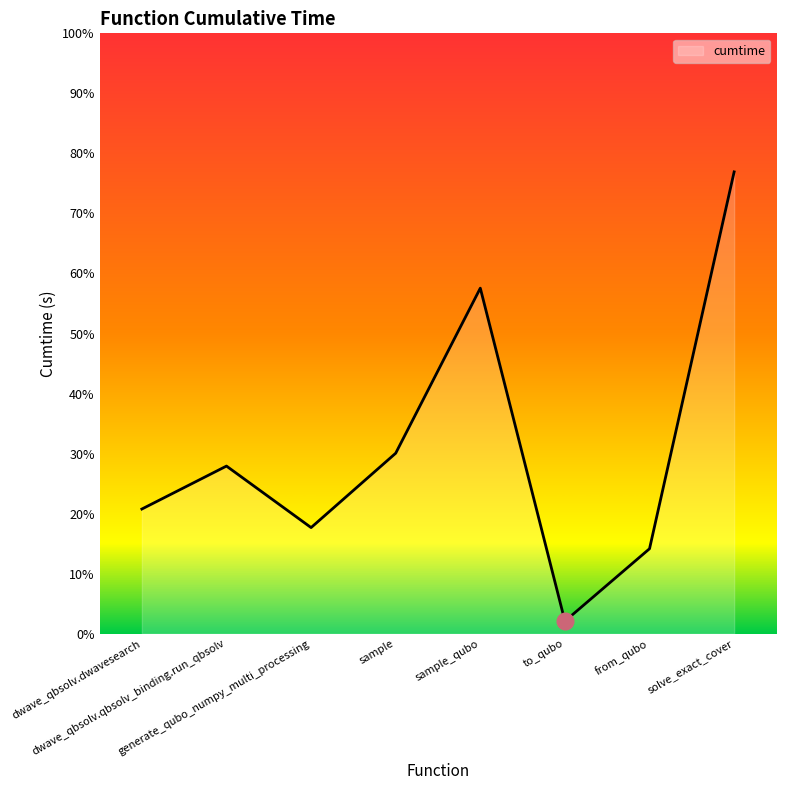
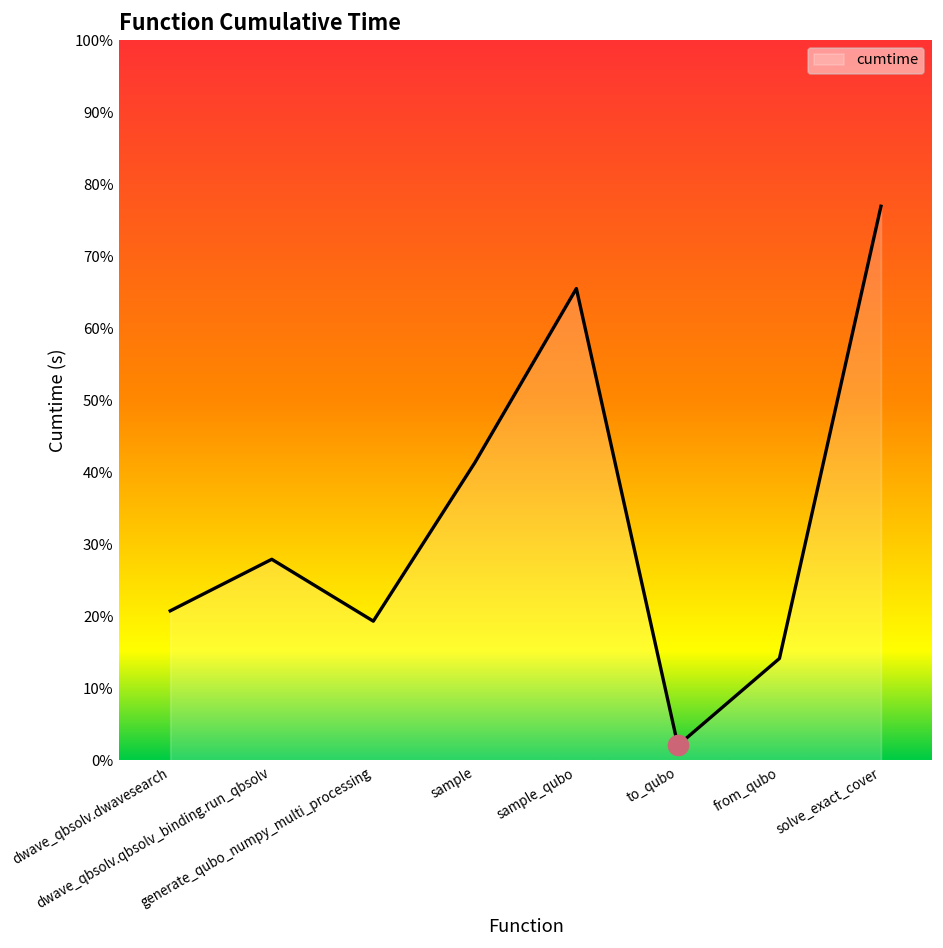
  {
    "cumtime": {
      "dwave_qbsolv.dwavesearch": "21%",
      "dwave_qbsolv.qbsolv_binding.run_qbsolv": "28%",
-     "generate_qubo_numpy_multi_processing": "18%",
-     "sample": "30%",
-     "sample_qubo": "58%",
+     "generate_qubo_numpy_multi_processing": "19%",
+     "sample": "41%",
+     "sample_qubo": "65%",
      "from_qubo": "14%",
      "solve_exact_cover": "77%"
    }
  }
